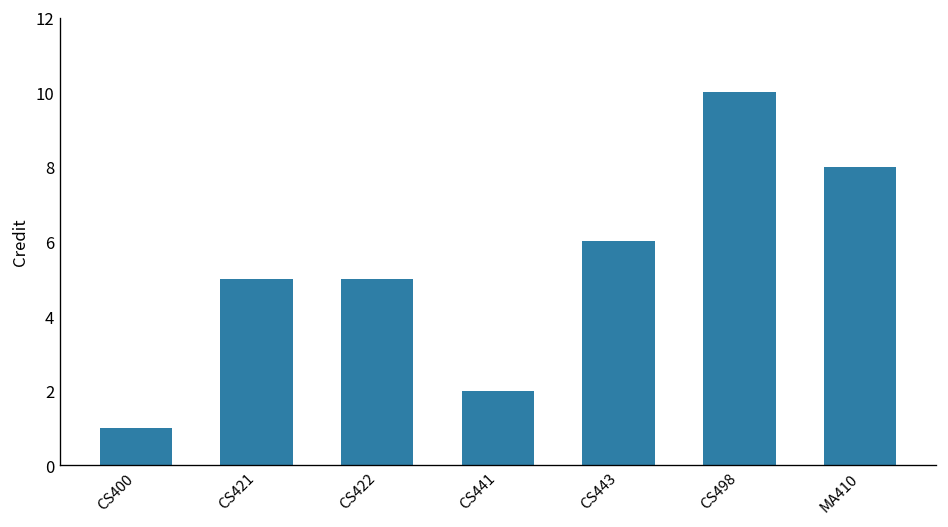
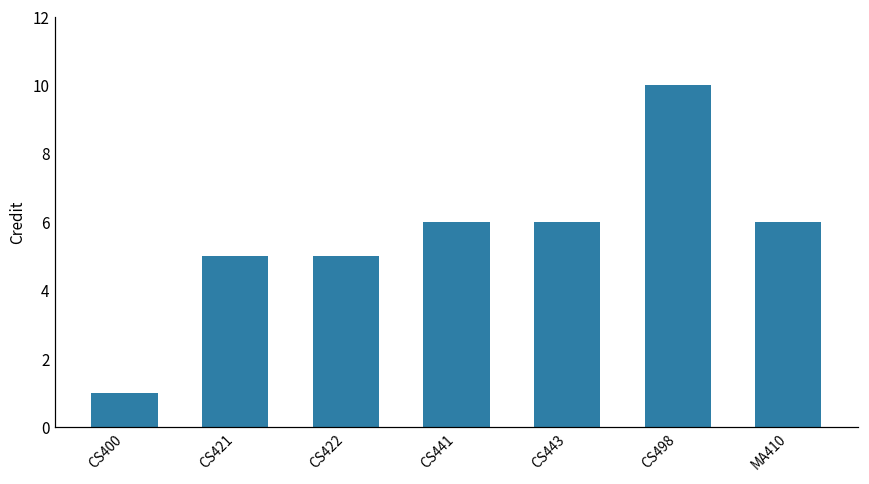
  {
    "CS400": 1,
    "CS421": 5,
    "CS422": 5,
-   "CS441": 2,
+   "CS441": 6,
    "CS443": 6,
    "CS498": 10,
-   "MA410": 8
+   "MA410": 6
  }
